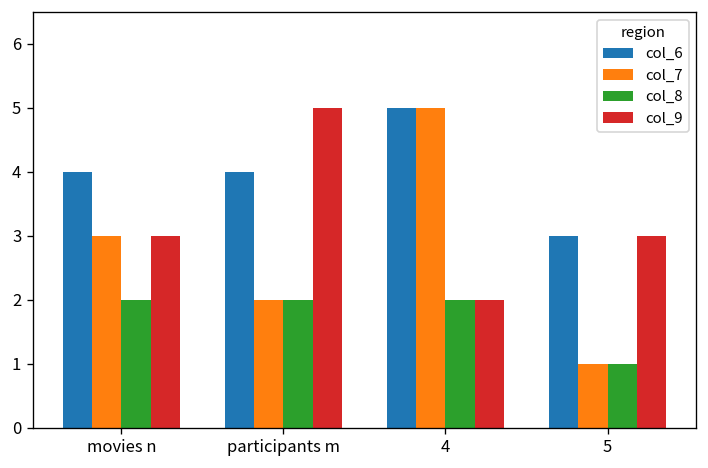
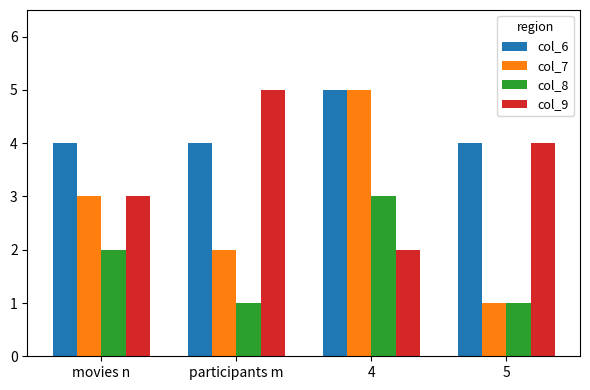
  {
    "col_6": {
      "movies n": 4,
      "participants m": 4,
      "4": 5,
-     "5": 3
+     "5": 4
    },
    "col_7": {
      "movies n": 3,
      "participants m": 2,
      "4": 5,
      "5": 1
    },
    "col_8": {
      "movies n": 2,
-     "participants m": 2,
-     "4": 2,
+     "participants m": 1,
+     "4": 3,
      "5": 1
    },
    "col_9": {
      "movies n": 3,
      "participants m": 5,
      "4": 2,
-     "5": 3
+     "5": 4
    }
  }
